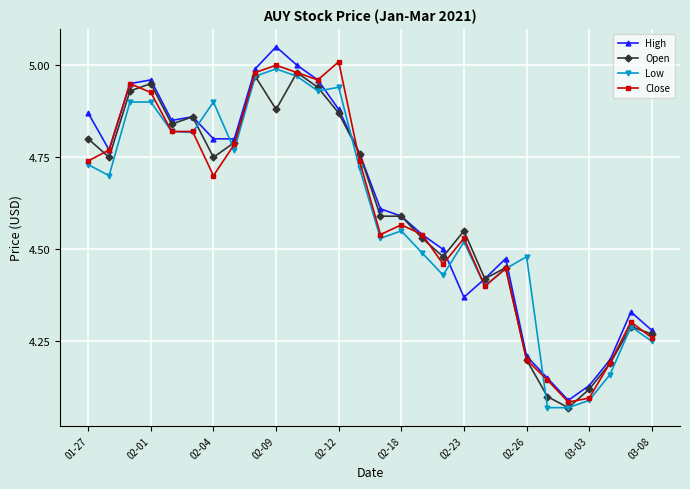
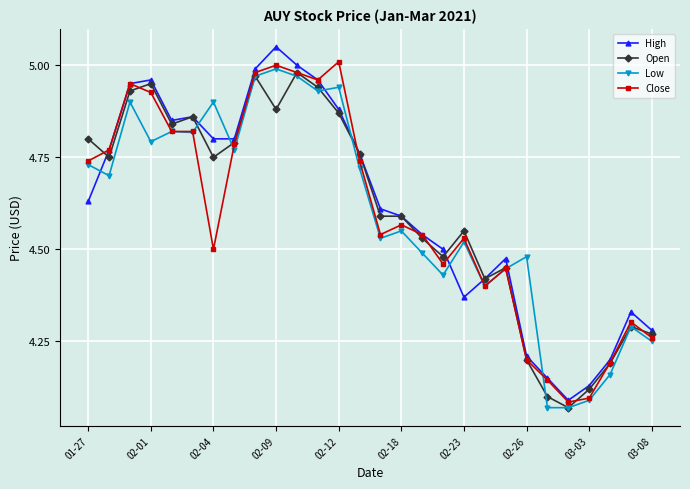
  {
    "High": {
-     "01-27": 4.87,
+     "01-27": 4.63,
      "02-01": 4.96,
      "02-04": 4.80,
      "02-09": 5.05,
      "02-12": 4.88,
      "02-23": 4.37,
      "02-26": 4.21,
      "03-03": 4.13,
      "03-08": 4.28
    },
    "Open": {
      "01-27": 4.80,
      "02-01": 4.95,
      "02-04": 4.75,
      "02-09": 4.88,
      "02-12": 4.87,
      "02-23": 4.55,
      "03-03": 4.12,
      "03-08": 4.27
    },
    "Low": {
      "01-27": 4.73,
-     "02-01": 4.90,
+     "02-01": 4.79,
      "02-04": 4.90,
      "02-09": 4.99,
      "02-12": 4.94,
      "02-18": 4.55,
      "02-23": 4.52,
      "02-26": 4.48,
      "03-08": 4.25
    },
    "Close": {
      "01-27": 4.74,
      "02-01": 4.93,
-     "02-04": 4.7,
+     "02-04": 4.5,
      "02-09": 5.0,
      "02-12": 5.01,
      "02-18": 4.57,
      "02-23": 4.53,
      "03-08": 4.26
    }
  }
